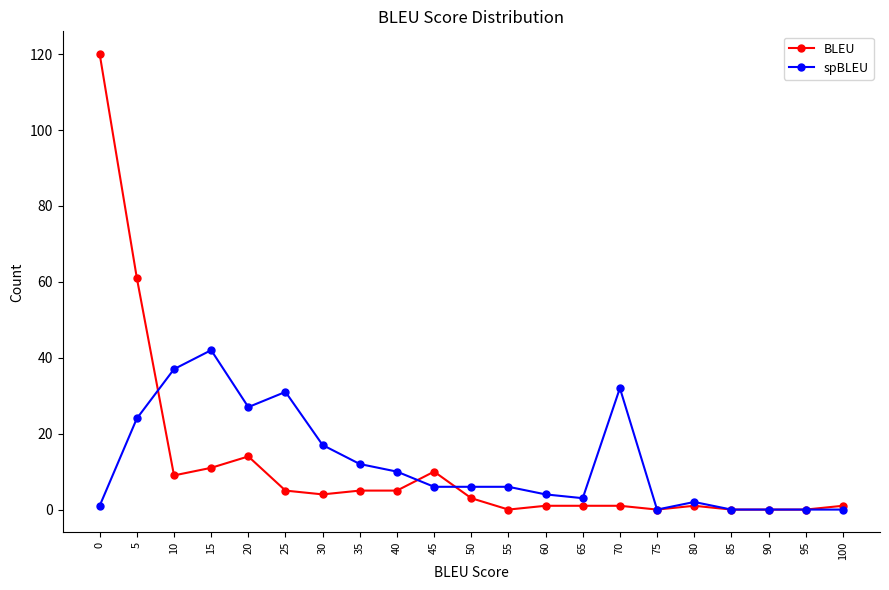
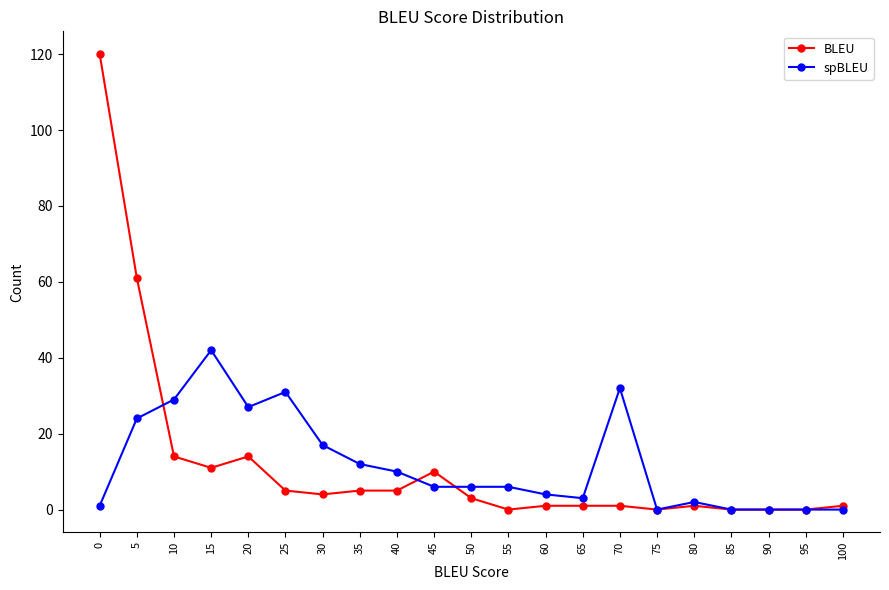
  {
    "BLEU": {
      "0": 120,
      "5": 61,
-     "10": 9,
+     "10": 14,
      "15": 11,
      "20": 14,
      "25": 5,
      "30": 4,
      "35": 5,
      "40": 5,
      "45": 10,
      "50": 3,
      "55": 0,
      "60": 1,
      "65": 1,
      "70": 1,
      "80": 1,
      "100": 1
    },
    "spBLEU": {
      "0": 1,
      "5": 24,
-     "10": 37,
+     "10": 29,
      "15": 42,
      "20": 27,
      "25": 31,
      "30": 17,
      "35": 12,
      "40": 10,
      "45": 6,
      "50": 6,
      "55": 6,
      "60": 4,
      "65": 3,
      "70": 32,
      "80": 2,
      "100": 0
    }
  }
